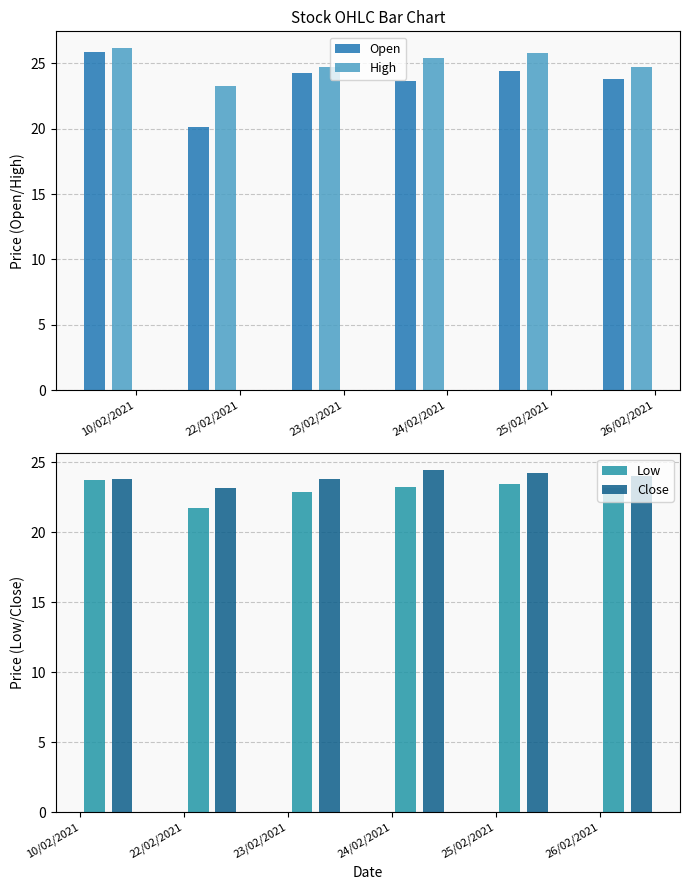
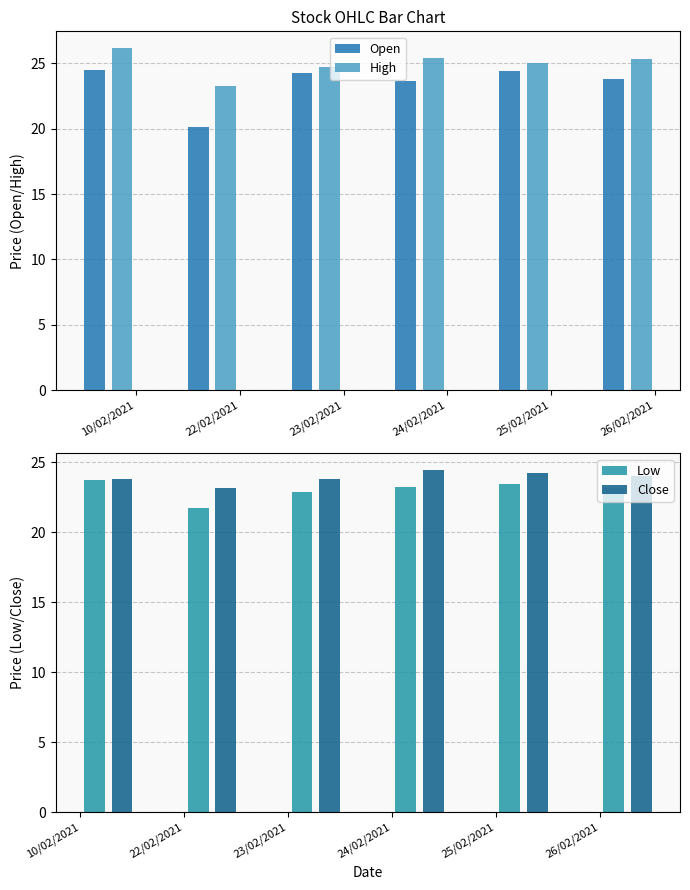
  {
    "Stock OHLC Bar Chart": {
      "Open": {
-       "10/02/2021": 25.9,
+       "10/02/2021": 24.5,
        "22/02/2021": 20.1,
        "23/02/2021": 24.3,
        "24/02/2021": 23.6,
        "25/02/2021": 24.4,
        "26/02/2021": 23.8
      },
      "High": {
        "10/02/2021": 26.1,
        "22/02/2021": 23.2,
        "24/02/2021": 25.4,
-       "25/02/2021": 25.8,
-       "26/02/2021": 24.7
+       "25/02/2021": 25.0,
+       "26/02/2021": 25.3
      }
    }
  }
